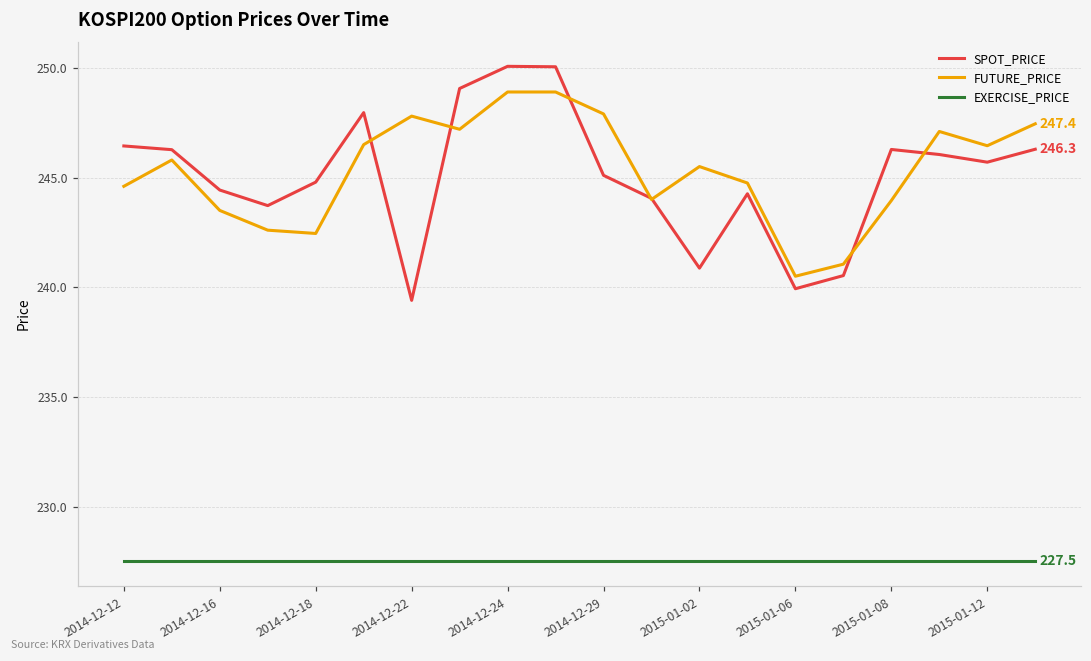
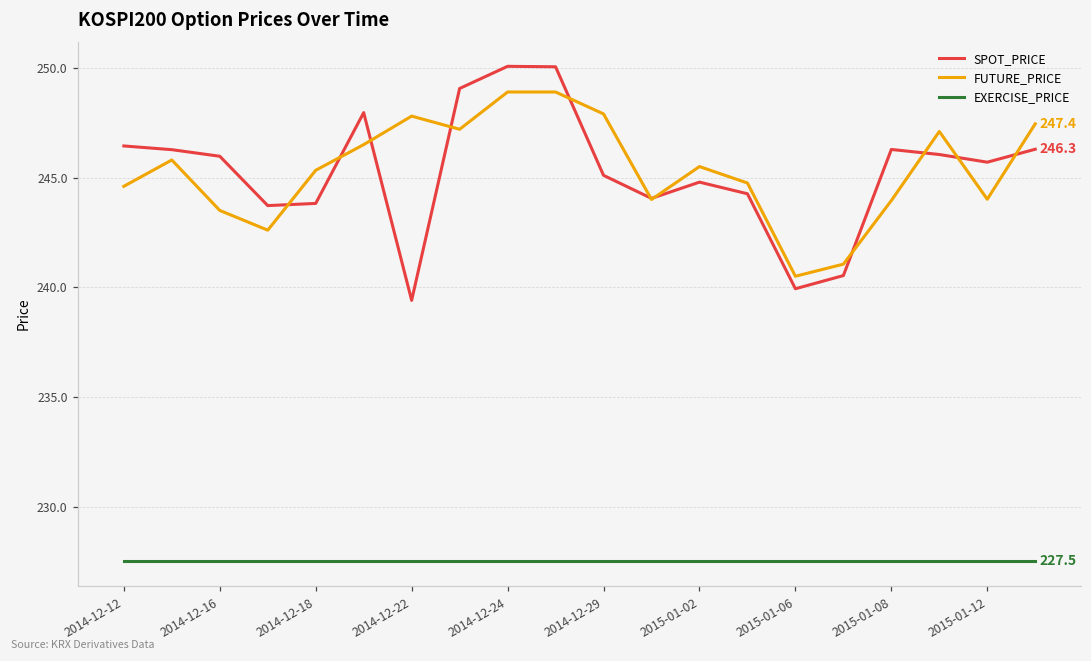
  {
    "SPOT_PRICE": {
      "2014-12-12": 246.4,
-     "2014-12-16": 244.4,
-     "2014-12-18": 244.8,
+     "2014-12-16": 246.0,
+     "2014-12-18": 243.8,
      "2014-12-22": 239.4,
      "2014-12-24": 250.1,
      "2014-12-29": 245.1,
-     "2015-01-02": 240.9,
+     "2015-01-02": 244.8,
      "2015-01-06": 239.9,
      "2015-01-08": 246.3,
      "2015-01-12": 245.7
    },
    "FUTURE_PRICE": {
      "2014-12-12": 244.6,
      "2014-12-16": 243.5,
-     "2014-12-18": 242.5,
+     "2014-12-18": 245.3,
      "2014-12-22": 247.8,
      "2014-12-24": 248.9,
      "2014-12-29": 247.9,
      "2015-01-02": 245.5,
      "2015-01-06": 240.5,
      "2015-01-08": 244.0,
-     "2015-01-12": 246.5
+     "2015-01-12": 244.0
    },
    "EXERCISE_PRICE": {
      "2014-12-12": 227.5,
      "2014-12-16": 227.5,
      "2014-12-18": 227.5,
      "2014-12-22": 227.5,
      "2014-12-24": 227.5,
      "2014-12-29": 227.5,
      "2015-01-02": 227.5,
      "2015-01-06": 227.5,
      "2015-01-08": 227.5,
      "2015-01-12": 227.5
    }
  }
